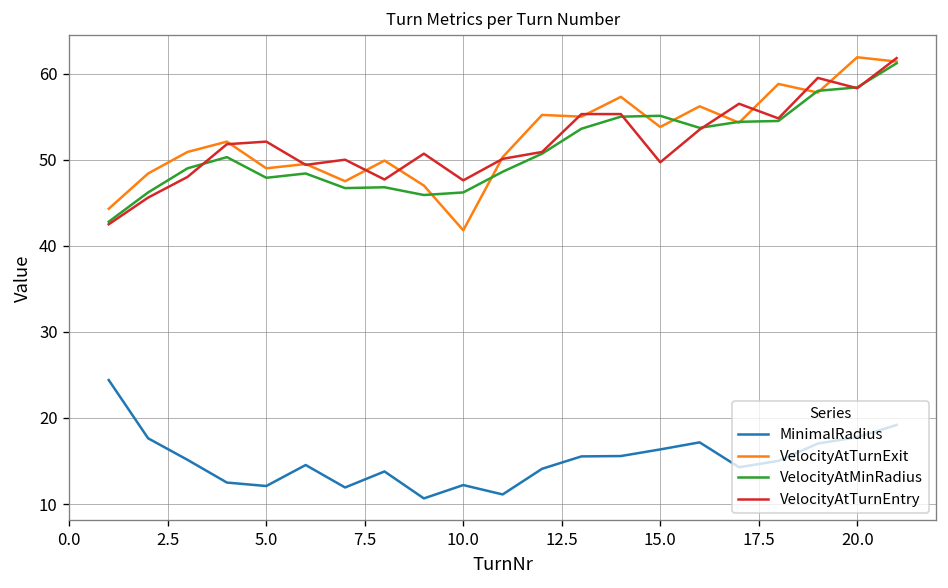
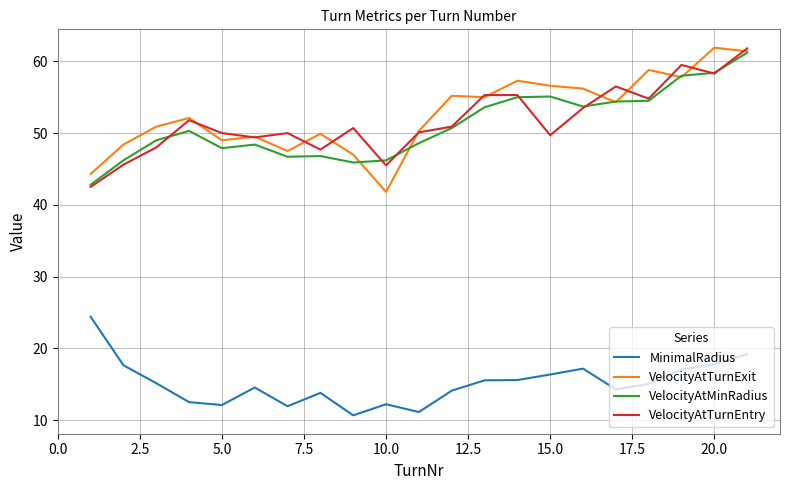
  {
    "MinimalRadius": {
      "5.0": 12,
      "10.0": 12,
      "15.0": 16
    },
    "VelocityAtTurnExit": {
      "5.0": 49,
      "10.0": 42,
-     "15.0": 54,
+     "15.0": 57,
      "20.0": 62
    },
    "VelocityAtMinRadius": {
      "5.0": 48,
      "10.0": 46,
      "15.0": 55
    },
    "VelocityAtTurnEntry": {
-     "5.0": 52,
-     "10.0": 48,
+     "5.0": 50,
+     "10.0": 46,
      "15.0": 50
    }
  }
